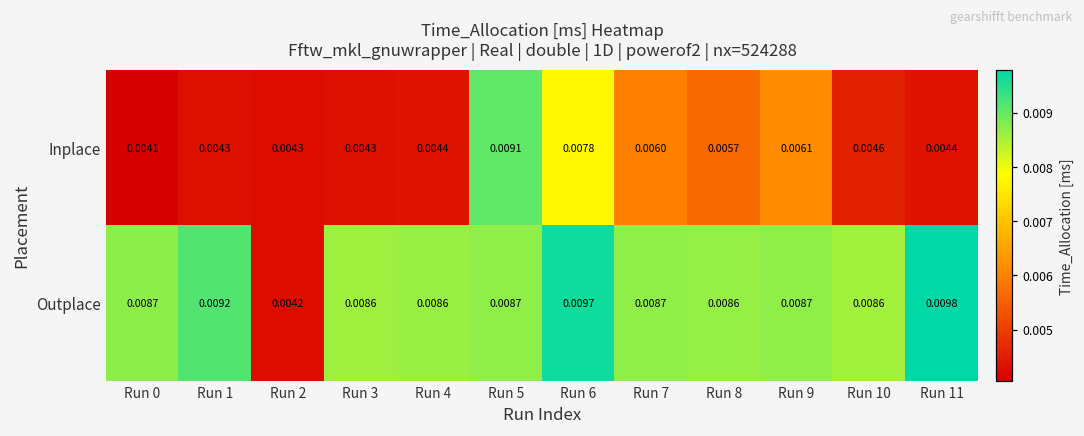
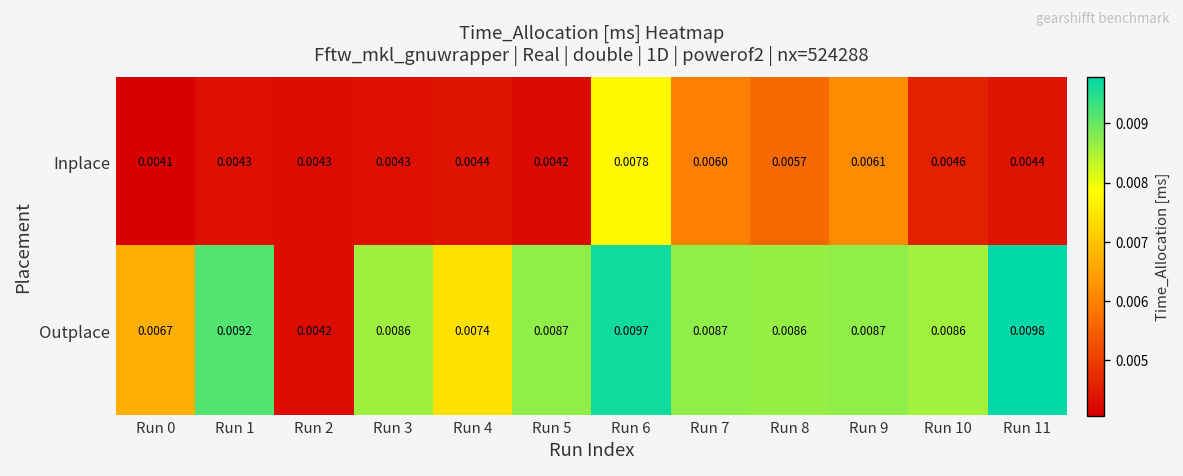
  {
    "Inplace": {
      "Run 0": 0.0041,
      "Run 1": 0.0043,
      "Run 2": 0.0043,
      "Run 3": 0.0043,
      "Run 4": 0.0044,
-     "Run 5": 0.0091,
+     "Run 5": 0.0042,
      "Run 6": 0.0078,
      "Run 7": 0.0060,
      "Run 8": 0.0057,
      "Run 9": 0.0061,
      "Run 10": 0.0046,
      "Run 11": 0.0044
    },
    "Outplace": {
-     "Run 0": 0.0087,
+     "Run 0": 0.0067,
      "Run 1": 0.0092,
      "Run 2": 0.0042,
      "Run 3": 0.0086,
-     "Run 4": 0.0086,
+     "Run 4": 0.0074,
      "Run 5": 0.0087,
      "Run 6": 0.0097,
      "Run 7": 0.0087,
      "Run 8": 0.0086,
      "Run 9": 0.0087,
      "Run 10": 0.0086,
      "Run 11": 0.0098
    }
  }
